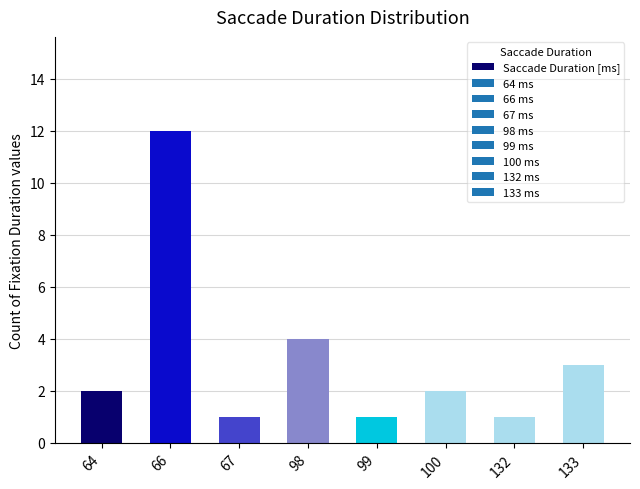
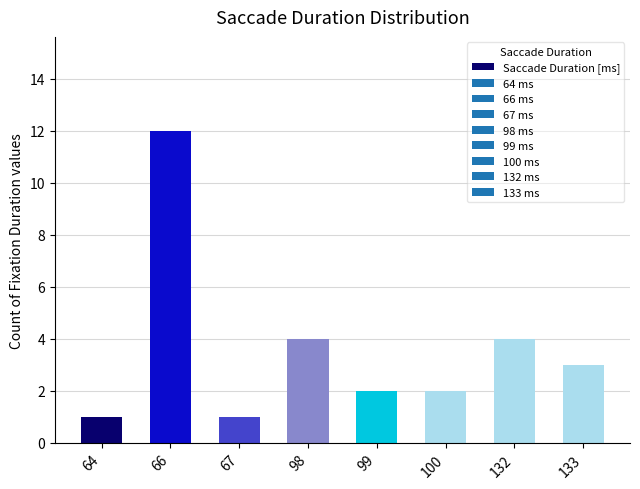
  {
-   "64": 2,
+   "64": 1,
    "66": 12,
    "67": 1,
    "98": 4,
-   "99": 1,
+   "99": 2,
    "100": 2,
-   "132": 1,
+   "132": 4,
    "133": 3
  }
